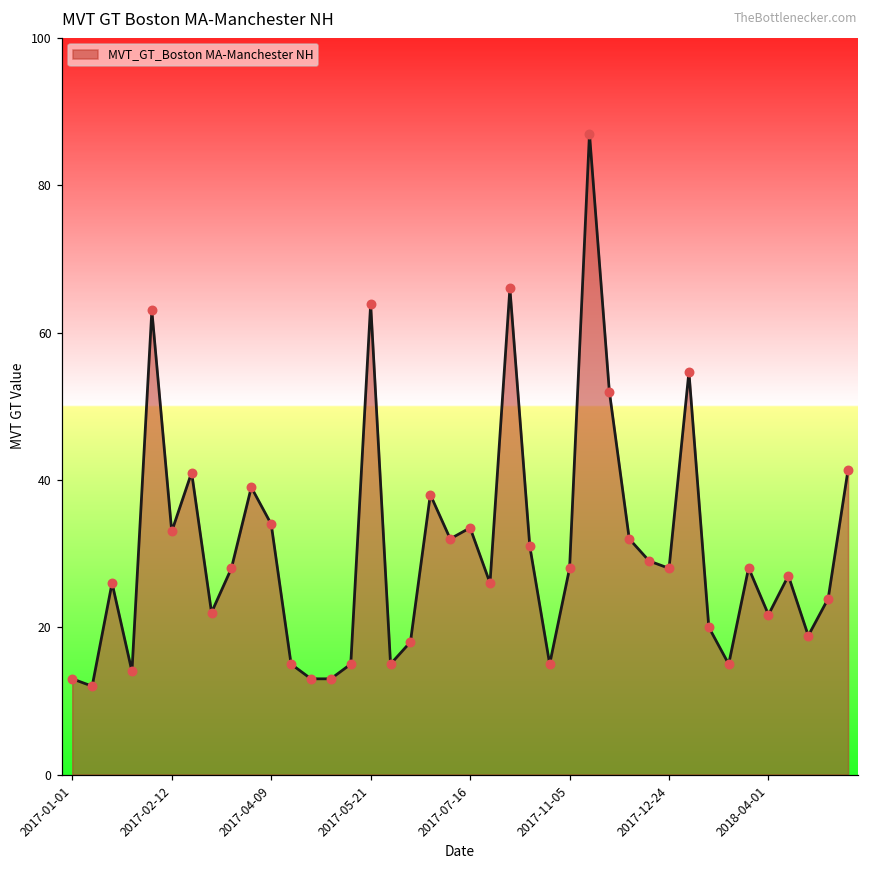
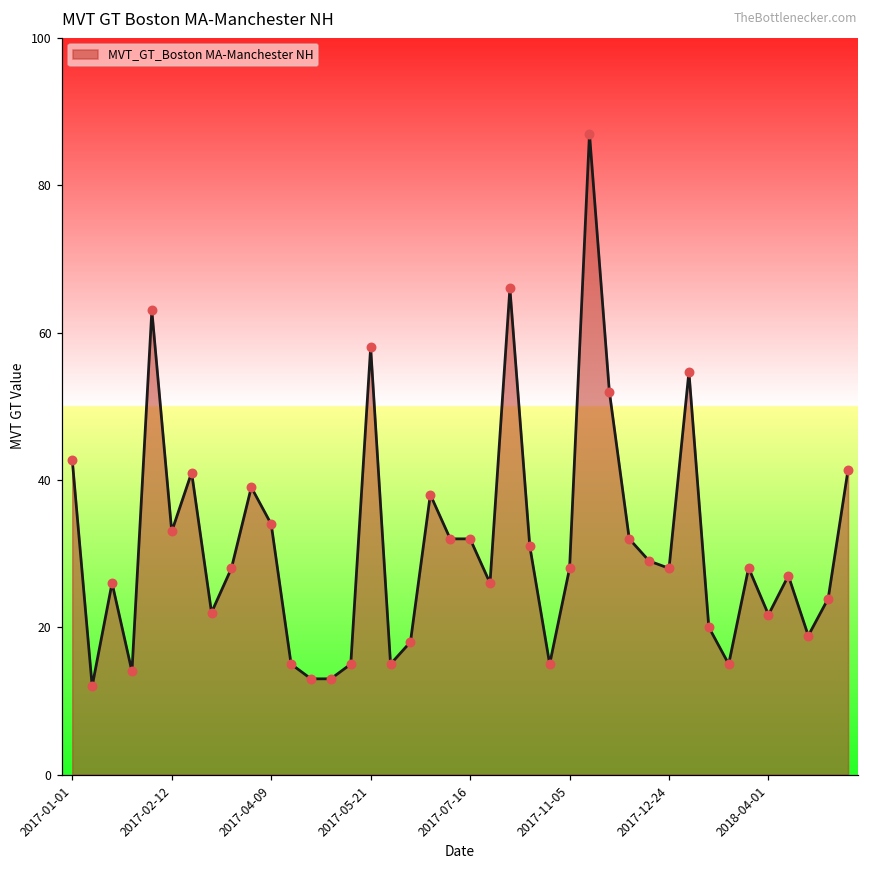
  {
-   "2017-01-01": 13,
+   "2017-01-01": 43,
    "2017-02-12": 33,
    "2017-04-09": 34,
-   "2017-05-21": 64,
-   "2017-07-16": 34,
+   "2017-05-21": 58,
+   "2017-07-16": 32,
    "2017-11-05": 28,
    "2017-12-24": 28,
    "2018-04-01": 22
  }
